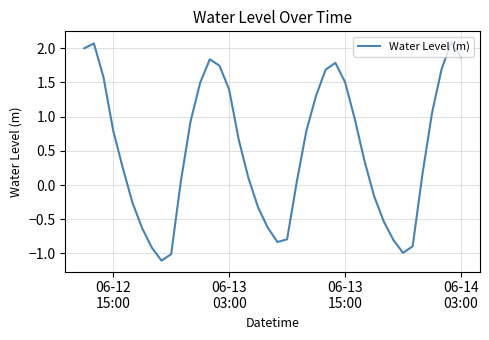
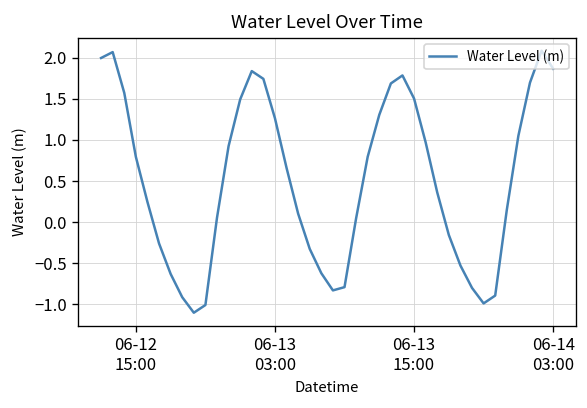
  {
    "06-12 15:00": 0.8,
-   "06-13 03:00": 1.4,
+   "06-13 03:00": 1.3,
    "06-13 15:00": 1.5,
    "06-14 03:00": 1.9
  }
